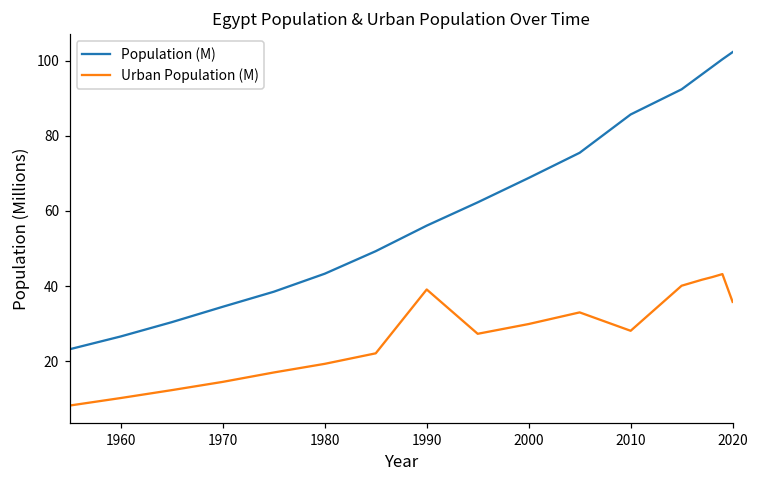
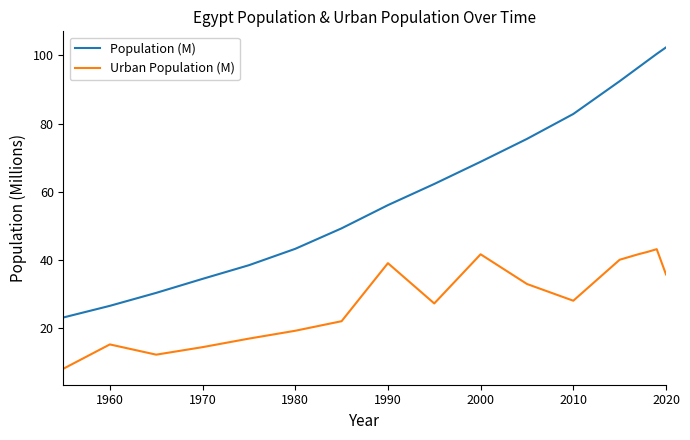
  {
    "Population (M)": {
      "1960": 27,
      "1970": 35,
      "1980": 43,
      "1990": 56,
      "2000": 69,
-     "2010": 86,
+     "2010": 83,
      "2020": 102
    },
    "Urban Population (M)": {
-     "1960": 10,
+     "1960": 15,
      "1970": 15,
      "1980": 19,
      "1990": 39,
-     "2000": 30,
+     "2000": 42,
      "2010": 28,
      "2020": 36
    }
  }
